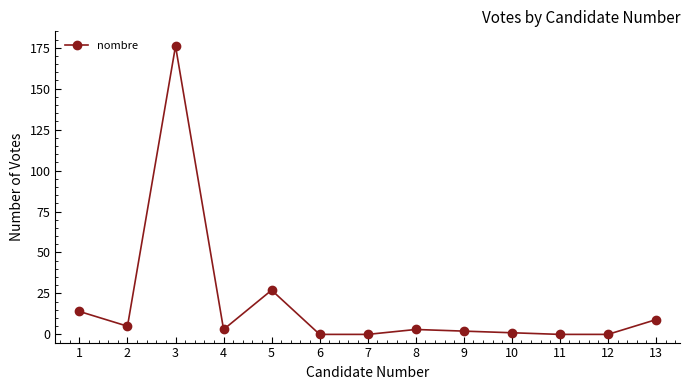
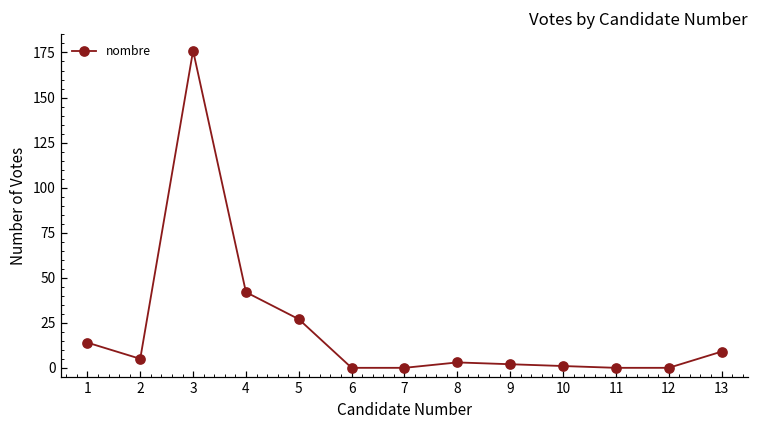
  {
    "1": 14,
    "2": 5,
    "3": 176,
-   "4": 3,
+   "4": 42,
    "5": 27,
    "6": 0,
    "7": 0,
    "8": 3,
    "9": 2,
    "10": 1,
    "11": 0,
    "12": 0,
    "13": 9
  }
